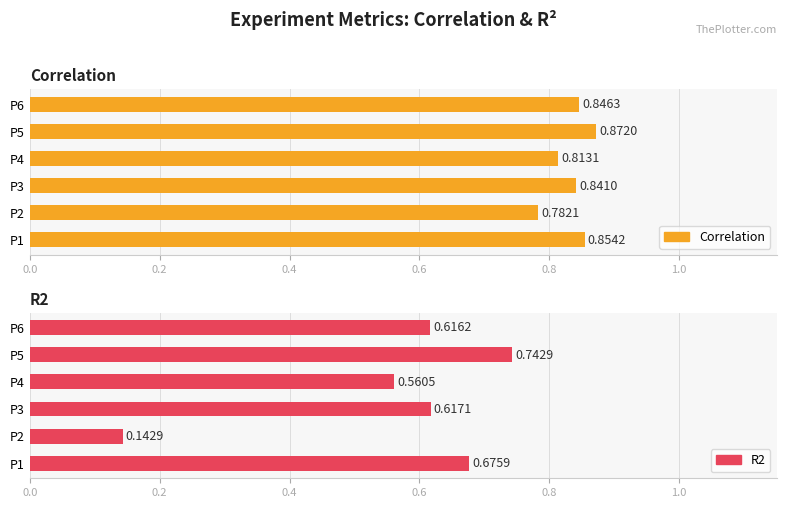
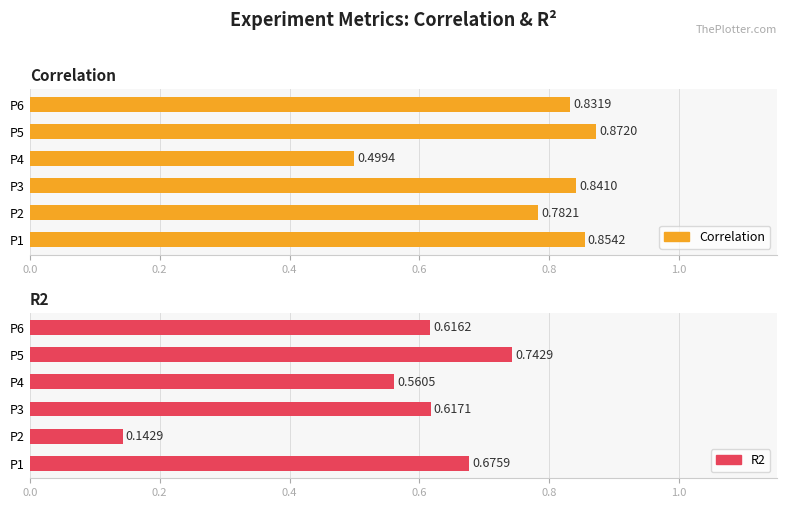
  {
    "Correlation": {
-     "P6": 0.8463,
+     "P6": 0.8319,
      "P5": 0.8720,
-     "P4": 0.8131,
+     "P4": 0.4994,
      "P3": 0.8410,
      "P2": 0.7821,
      "P1": 0.8542
    },
    "R2": {
      "P6": 0.6162,
      "P5": 0.7429,
      "P4": 0.5605,
      "P3": 0.6171,
      "P2": 0.1429,
      "P1": 0.6759
    }
  }
